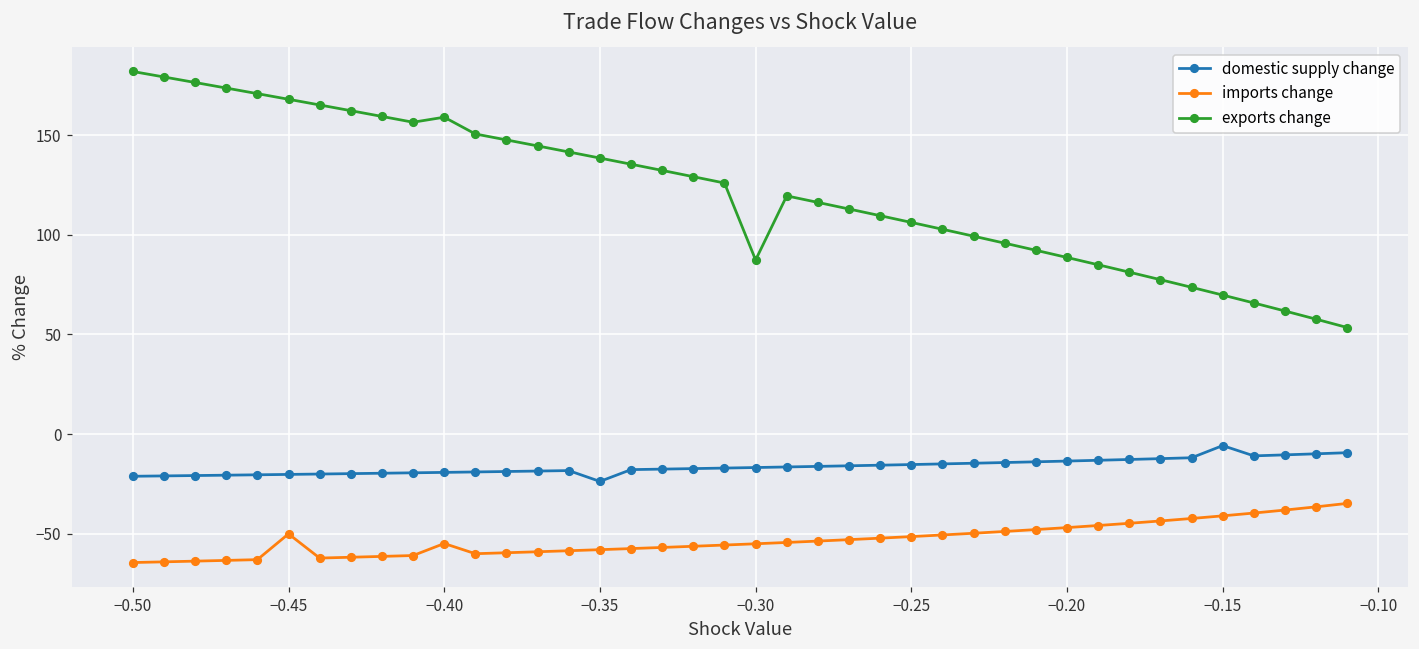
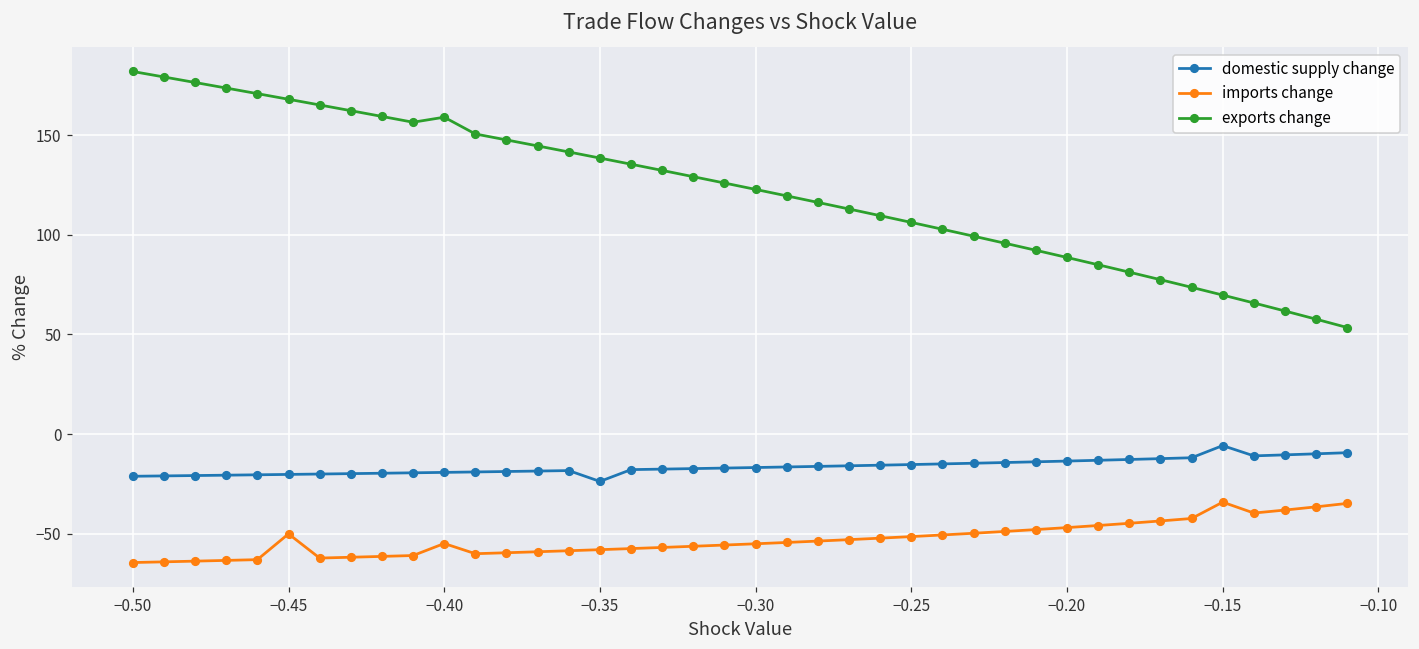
  {
    "domestic supply change": {
      "−0.50": -21,
      "−0.45": -20,
      "−0.40": -19,
      "−0.35": -24,
      "−0.30": -17,
      "−0.25": -15,
      "−0.20": -14,
      "−0.15": -6
    },
    "imports change": {
      "−0.50": -65,
      "−0.45": -50,
      "−0.40": -55,
      "−0.35": -58,
      "−0.30": -55,
      "−0.25": -52,
      "−0.20": -47,
-     "−0.15": -41
+     "−0.15": -34
    },
    "exports change": {
      "−0.50": 182,
      "−0.45": 168,
      "−0.40": 159,
      "−0.35": 139,
-     "−0.30": 87,
+     "−0.30": 123,
      "−0.25": 106,
      "−0.20": 89,
      "−0.15": 70
    }
  }
